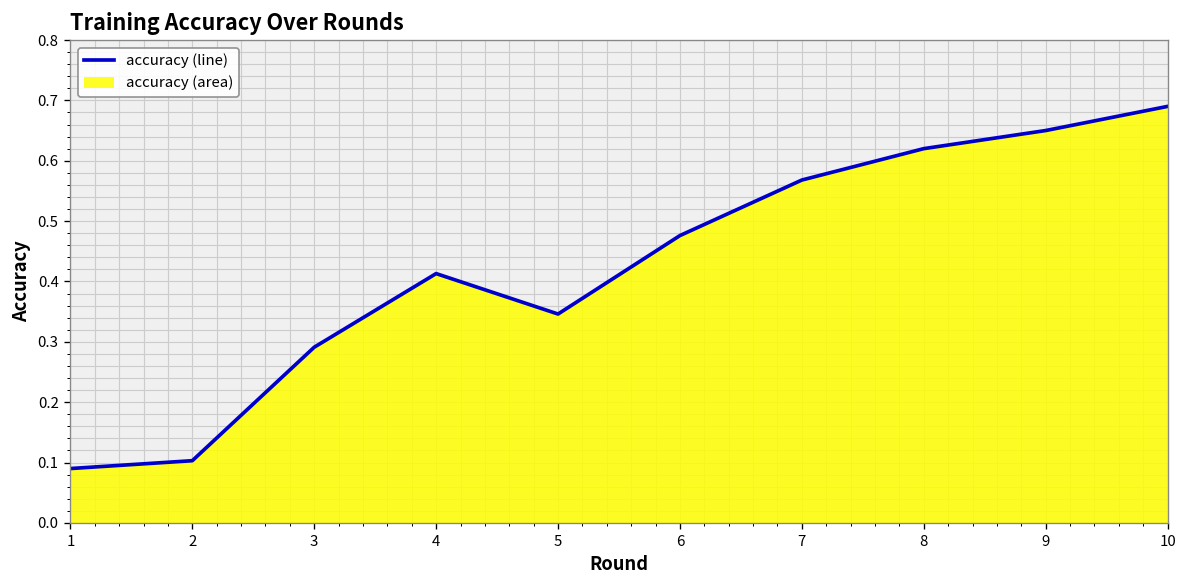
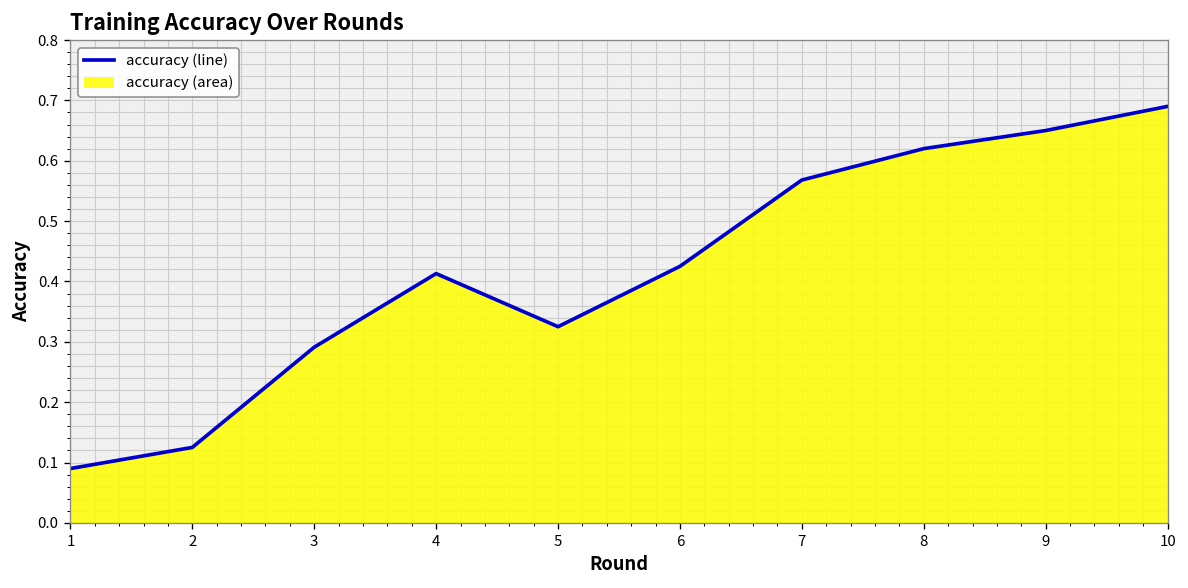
  {
    "1": 0.09,
-   "2": 0.10,
+   "2": 0.13,
    "3": 0.29,
    "4": 0.41,
-   "5": 0.35,
-   "6": 0.48,
+   "5": 0.33,
+   "6": 0.43,
    "7": 0.57,
    "8": 0.62,
    "9": 0.65,
    "10": 0.69
  }
